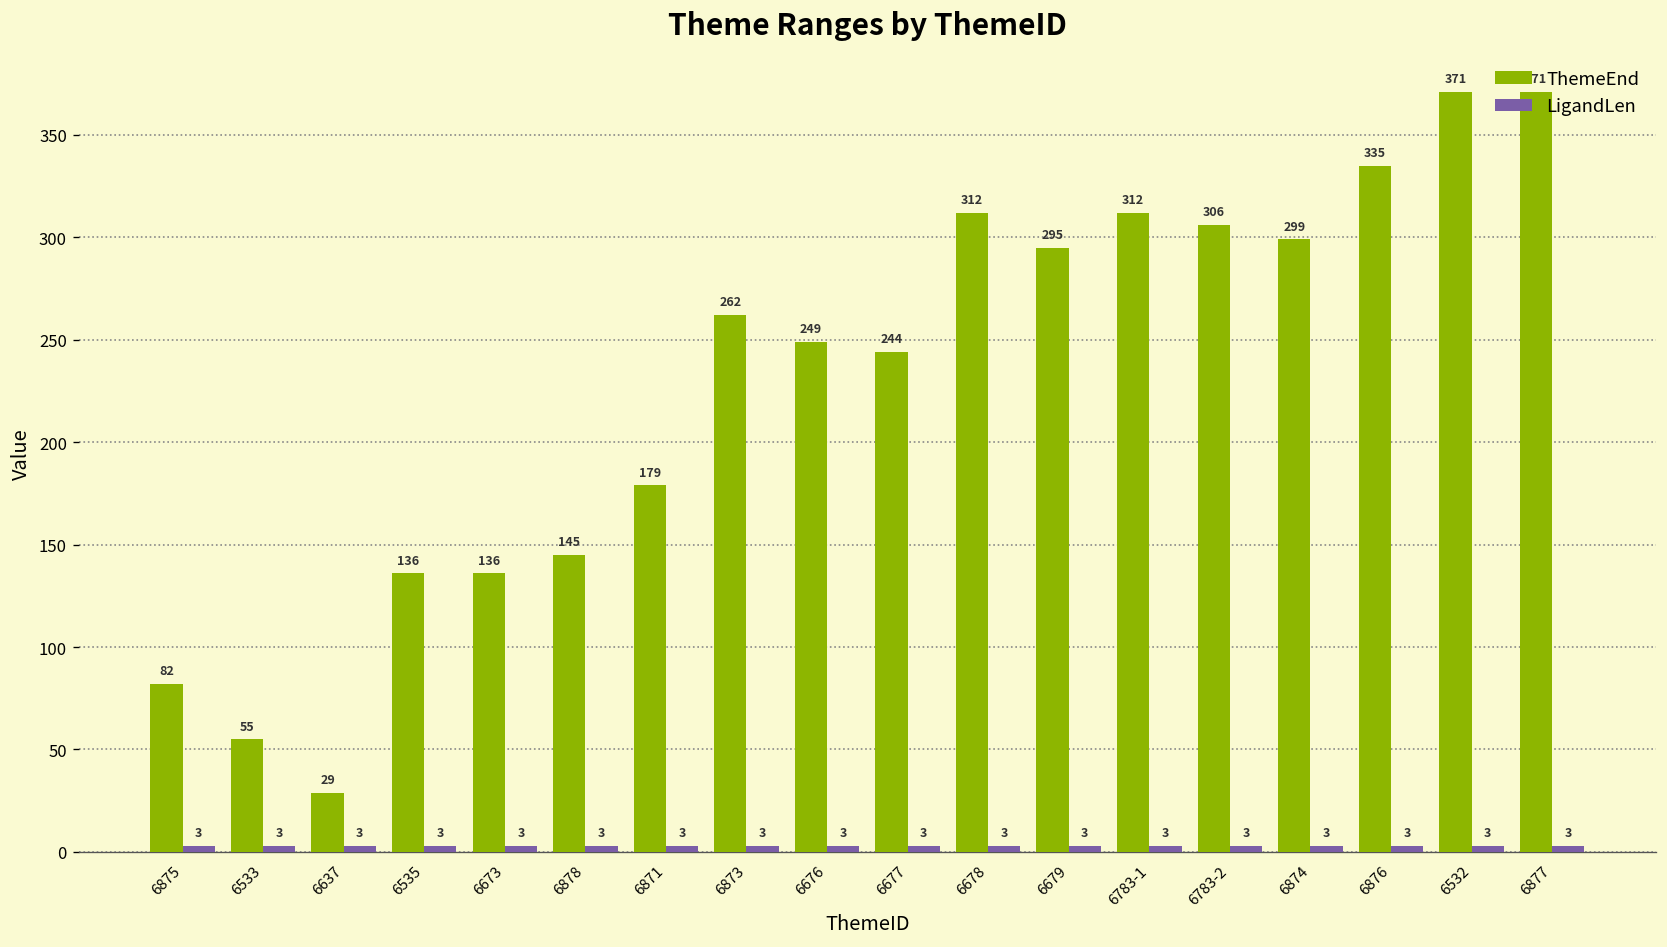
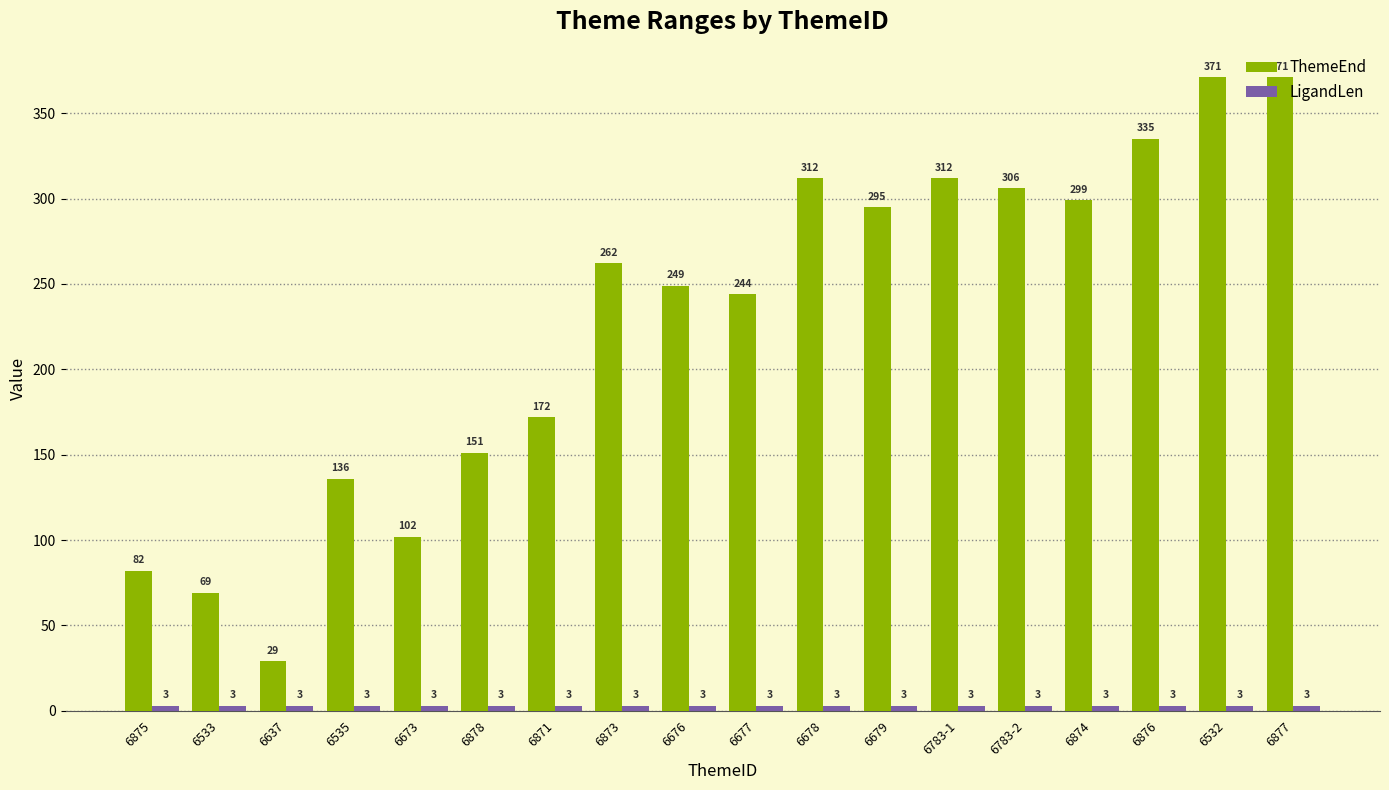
  {
    "ThemeEnd": {
      "6875": 82,
-     "6533": 55,
+     "6533": 69,
      "6637": 29,
      "6535": 136,
-     "6673": 136,
-     "6878": 145,
-     "6871": 179,
+     "6673": 102,
+     "6878": 151,
+     "6871": 172,
      "6873": 262,
      "6676": 249,
      "6677": 244,
      "6678": 312,
      "6679": 295,
      "6783-1": 312,
      "6783-2": 306,
      "6874": 299,
      "6876": 335,
      "6532": 371,
      "6877": 371
    },
    "LigandLen": {
      "6875": 3,
      "6533": 3,
      "6637": 3,
      "6535": 3,
      "6673": 3,
      "6878": 3,
      "6871": 3,
      "6873": 3,
      "6676": 3,
      "6677": 3,
      "6678": 3,
      "6679": 3,
      "6783-1": 3,
      "6783-2": 3,
      "6874": 3,
      "6876": 3,
      "6532": 3,
      "6877": 3
    }
  }
